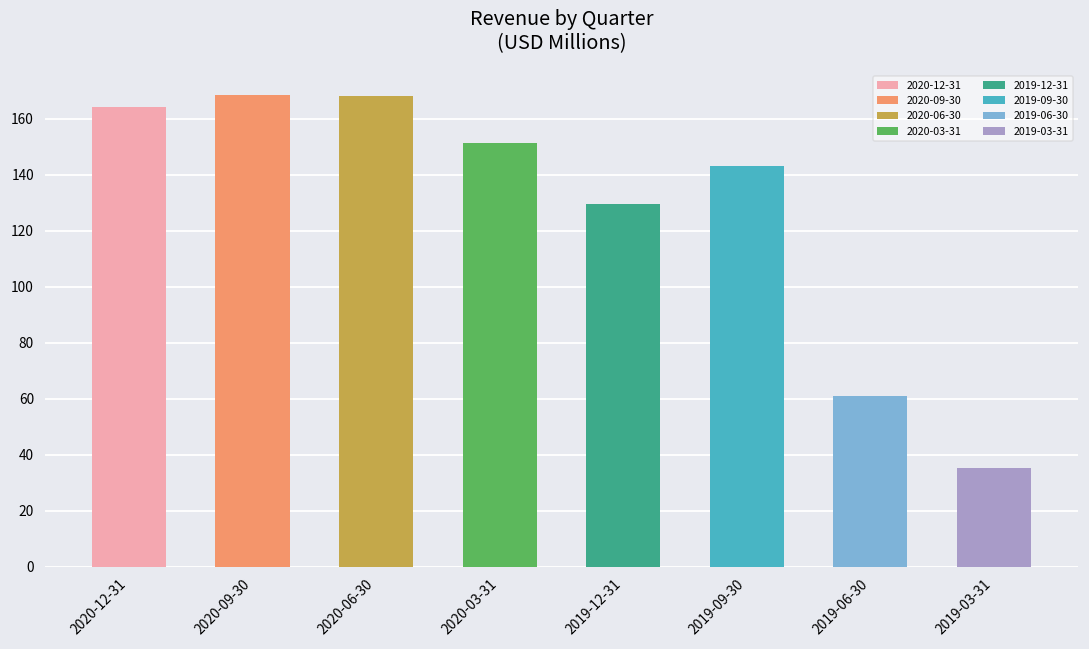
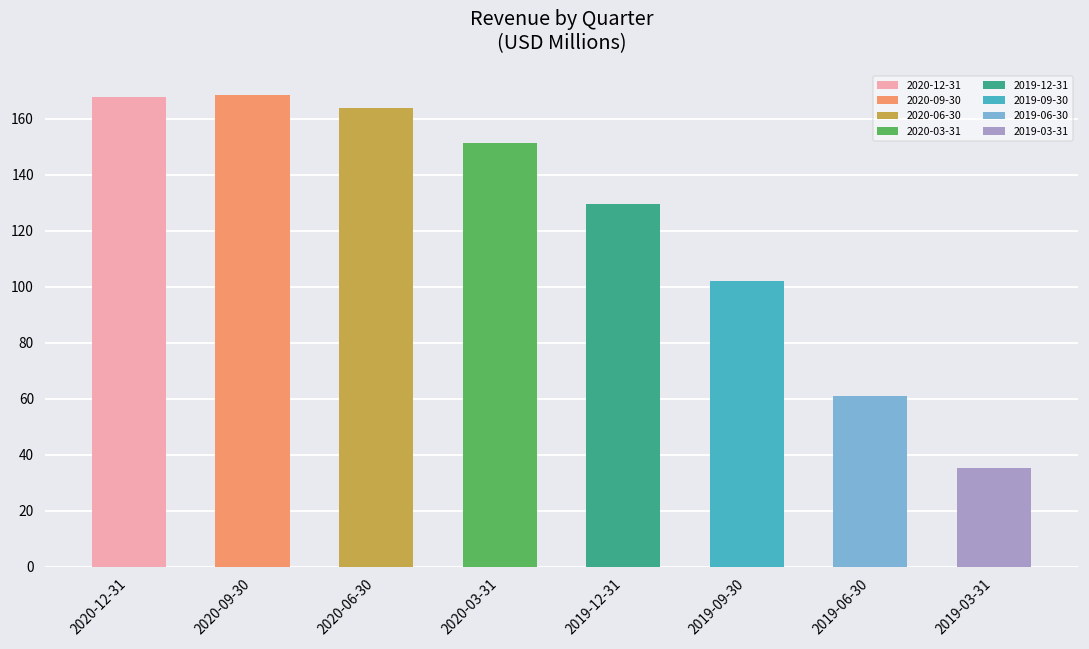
  {
-   "2020-12-31": 164,
+   "2020-12-31": 168,
    "2020-09-30": 169,
-   "2020-06-30": 168,
+   "2020-06-30": 164,
    "2020-03-31": 151,
    "2019-12-31": 129,
-   "2019-09-30": 143,
+   "2019-09-30": 102,
    "2019-06-30": 61,
    "2019-03-31": 35
  }
